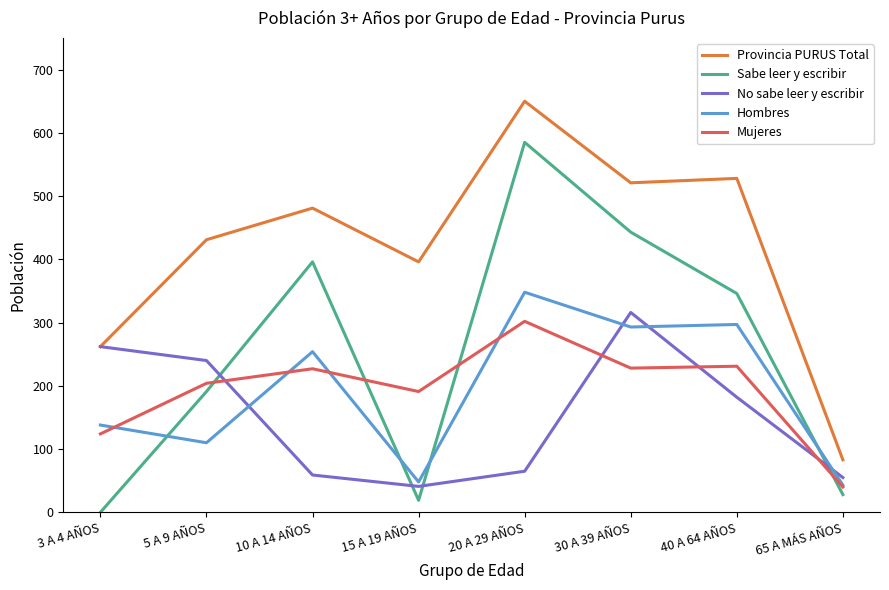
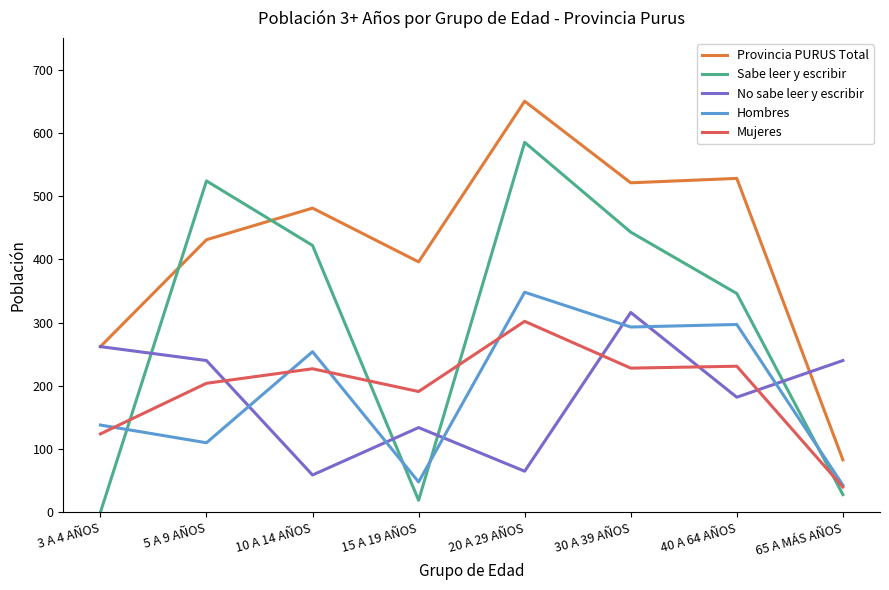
  {
    "Sabe leer y escribir": {
      "3 A 4 AÑOS": 0,
-     "5 A 9 AÑOS": 190,
-     "10 A 14 AÑOS": 400,
+     "5 A 9 AÑOS": 520,
+     "10 A 14 AÑOS": 420,
      "15 A 19 AÑOS": 20,
      "20 A 29 AÑOS": 590,
      "30 A 39 AÑOS": 440,
      "40 A 64 AÑOS": 350,
      "65 A MÁS AÑOS": 30
    },
    "No sabe leer y escribir": {
      "5 A 9 AÑOS": 240,
      "10 A 14 AÑOS": 60,
-     "15 A 19 AÑOS": 40,
+     "15 A 19 AÑOS": 130,
      "20 A 29 AÑOS": 70,
      "30 A 39 AÑOS": 320,
      "40 A 64 AÑOS": 180,
-     "65 A MÁS AÑOS": 60
+     "65 A MÁS AÑOS": 240
    },
    "Hombres": {
      "3 A 4 AÑOS": 140,
      "5 A 9 AÑOS": 110,
      "10 A 14 AÑOS": 250,
      "15 A 19 AÑOS": 50,
      "20 A 29 AÑOS": 350,
      "30 A 39 AÑOS": 290,
      "40 A 64 AÑOS": 300
    }
  }
